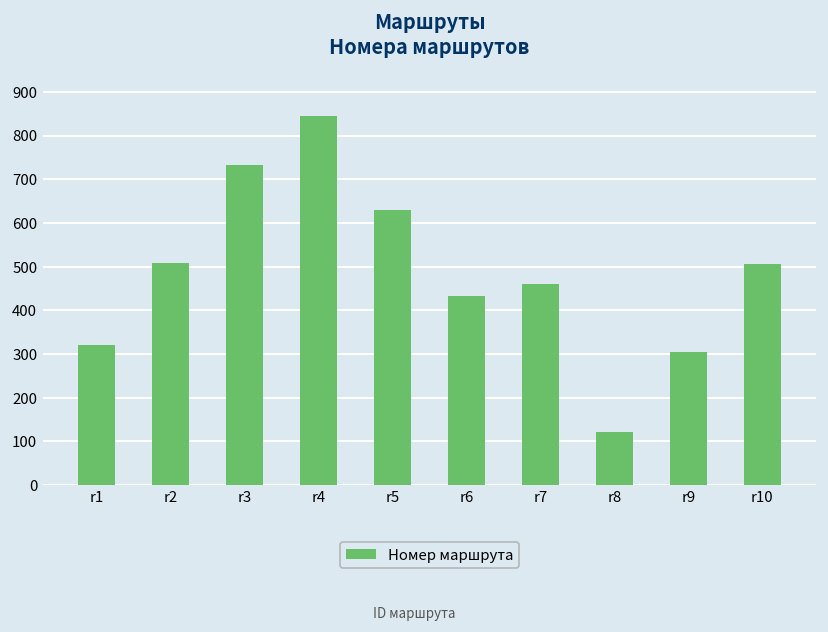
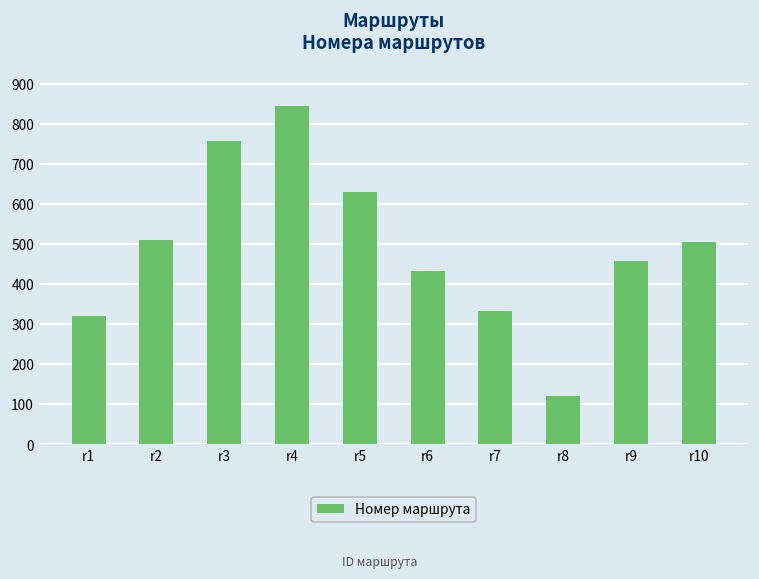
  {
    "r1": 320,
    "r2": 510,
-   "r3": 730,
+   "r3": 760,
    "r4": 850,
    "r5": 630,
    "r6": 430,
-   "r7": 460,
+   "r7": 330,
    "r8": 120,
-   "r9": 300,
+   "r9": 460,
    "r10": 510
  }
